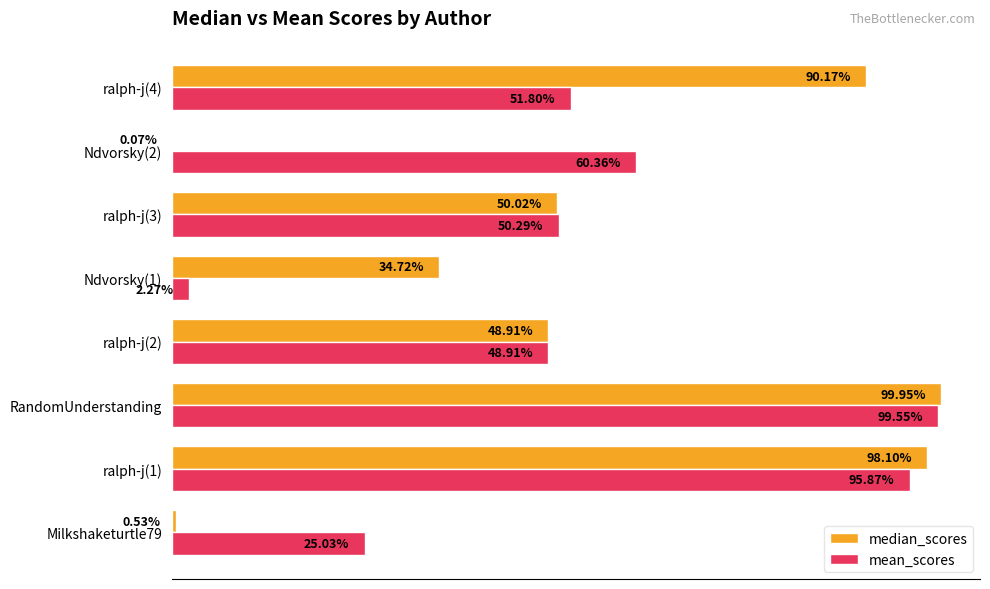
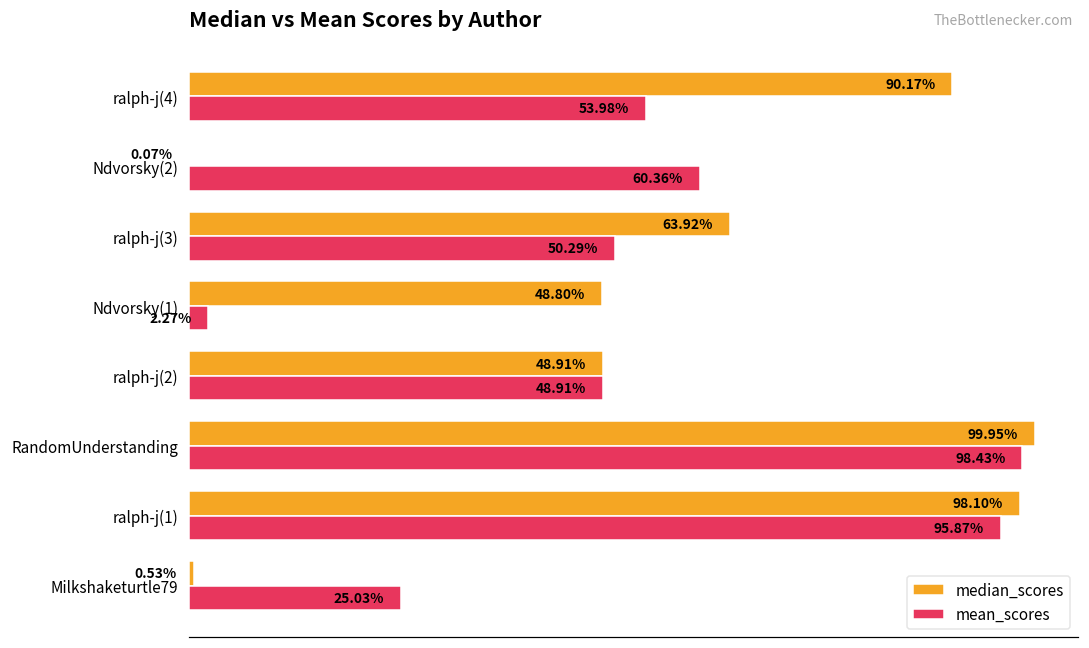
  {
    "median_scores": {
      "ralph-j(4)": "90.17%",
      "Ndvorsky(2)": "0.07%",
-     "ralph-j(3)": "50.02%",
-     "Ndvorsky(1)": "34.72%",
+     "ralph-j(3)": "63.92%",
+     "Ndvorsky(1)": "48.80%",
      "ralph-j(2)": "48.91%",
      "RandomUnderstanding": "99.95%",
      "ralph-j(1)": "98.10%",
      "Milkshaketurtle79": "0.53%"
    },
    "mean_scores": {
-     "ralph-j(4)": "51.80%",
+     "ralph-j(4)": "53.98%",
      "Ndvorsky(2)": "60.36%",
      "ralph-j(3)": "50.29%",
      "Ndvorsky(1)": "2.27%",
      "ralph-j(2)": "48.91%",
-     "RandomUnderstanding": "99.55%",
+     "RandomUnderstanding": "98.43%",
      "ralph-j(1)": "95.87%",
      "Milkshaketurtle79": "25.03%"
    }
  }
